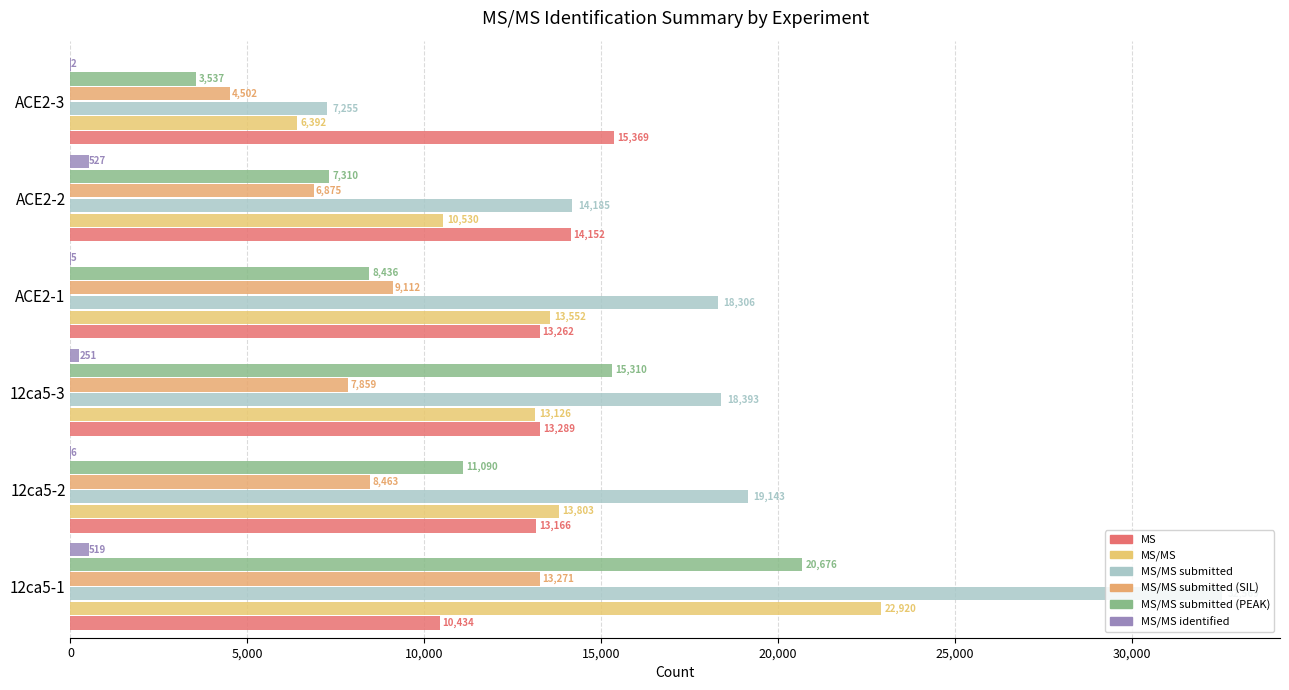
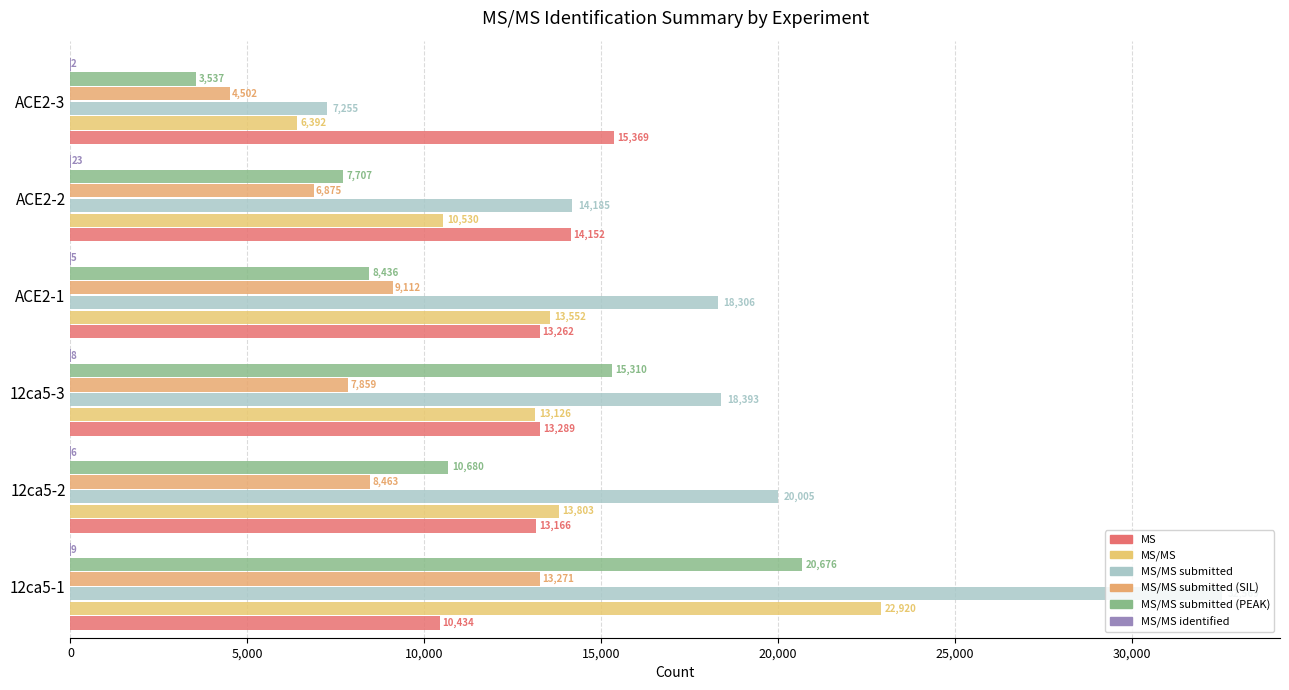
  {
    "MS/MS submitted": {
      "ACE2-3": "7,255",
      "ACE2-2": "14,185",
      "ACE2-1": "18,306",
      "12ca5-3": "18,393",
-     "12ca5-2": "19,143"
+     "12ca5-2": "20,005"
    },
    "MS/MS submitted (PEAK)": {
      "ACE2-3": "3,537",
-     "ACE2-2": "7,310",
+     "ACE2-2": "7,707",
      "ACE2-1": "8,436",
      "12ca5-3": "15,310",
-     "12ca5-2": "11,090",
+     "12ca5-2": "10,680",
      "12ca5-1": "20,676"
    },
    "MS/MS identified": {
      "ACE2-3": "2",
-     "ACE2-2": "527",
+     "ACE2-2": "23",
      "ACE2-1": "5",
-     "12ca5-3": "251",
+     "12ca5-3": "8",
      "12ca5-2": "6",
-     "12ca5-1": "519"
+     "12ca5-1": "9"
    }
  }
